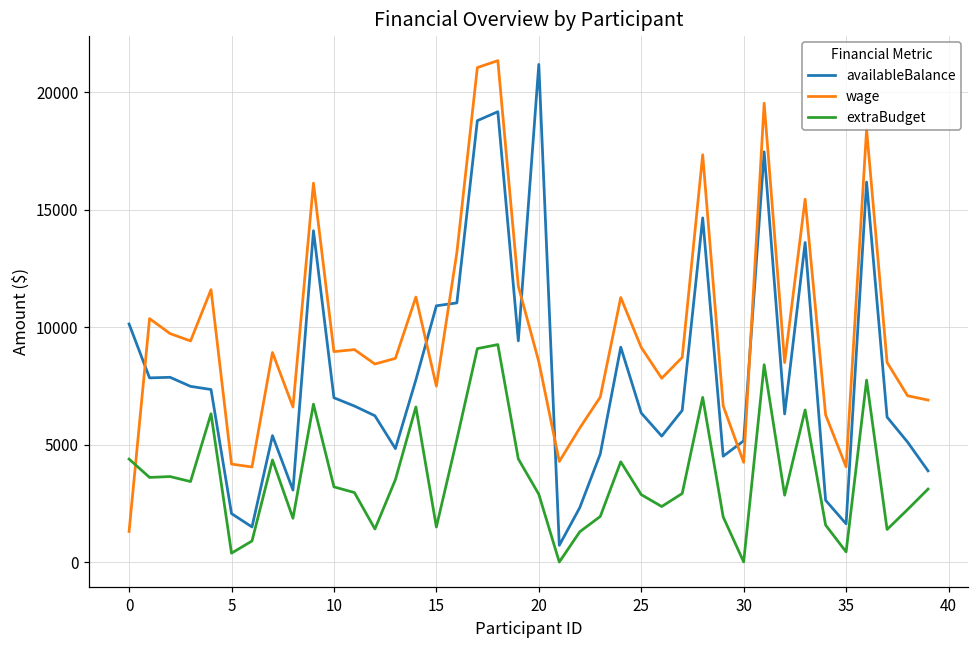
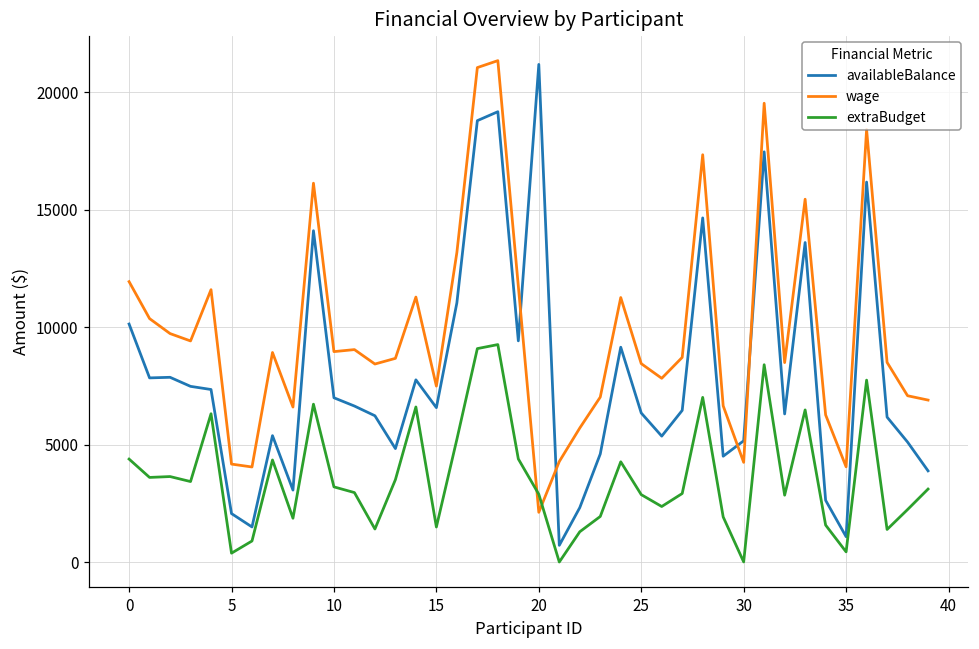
  {
    "availableBalance": {
      "0": 10100,
      "5": 2100,
      "10": 7000,
-     "15": 10900,
+     "15": 6600,
      "20": 21200,
      "25": 6300,
      "30": 5200,
-     "35": 1600
+     "35": 1100
    },
    "wage": {
-     "0": 1300,
+     "0": 11900,
      "5": 4200,
      "10": 9000,
      "15": 7500,
-     "20": 8500,
-     "25": 9100,
+     "20": 2100,
+     "25": 8400,
      "30": 4200,
      "35": 4100
    },
    "extraBudget": {
      "0": 4400,
      "5": 400,
      "10": 3200,
      "15": 1500,
      "20": 2900,
      "25": 2900,
      "30": 0,
      "35": 400
    }
  }
